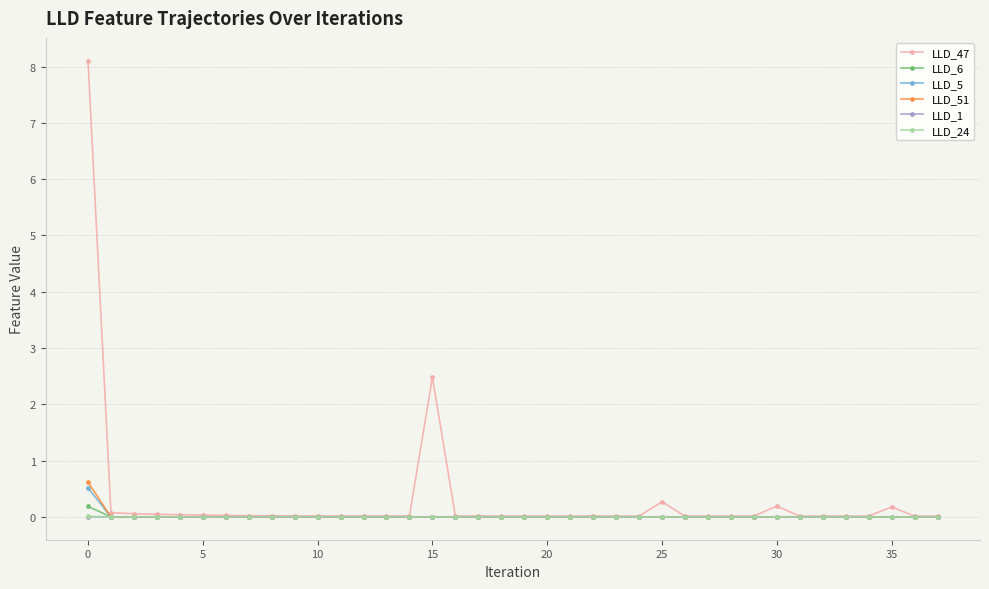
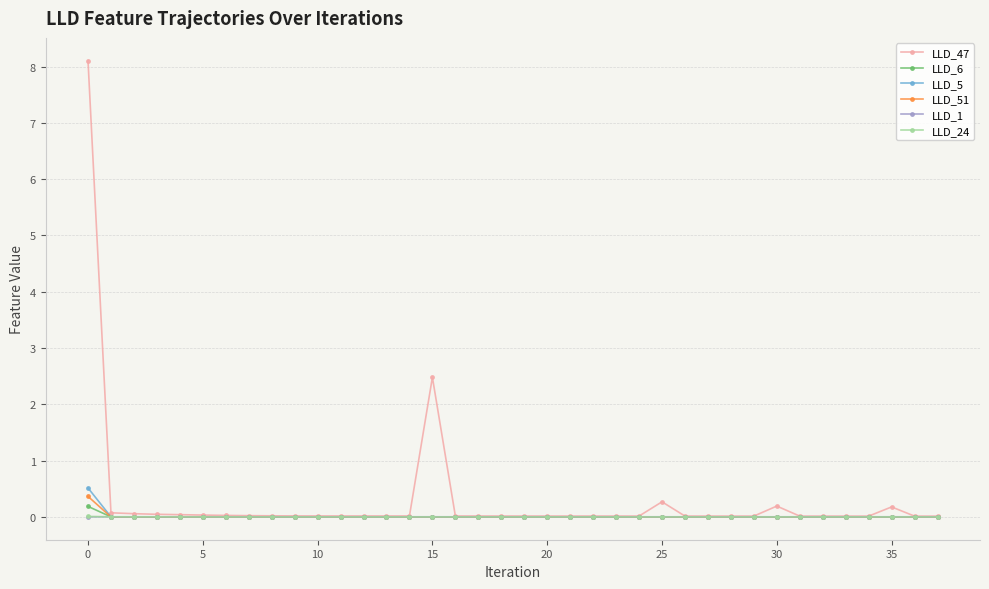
  {
    "LLD_47": {
      "0": 8.1,
      "15": 2.5,
      "25": 0.3,
      "30": 0.2,
      "35": 0.2
    },
    "LLD_6": {
      "0": 0.2
    },
    "LLD_5": {
      "0": 0.5
    },
    "LLD_51": {
-     "0": 0.6
+     "0": 0.4
    },
    "LLD_24": {
      "0": 0.0
    }
  }
